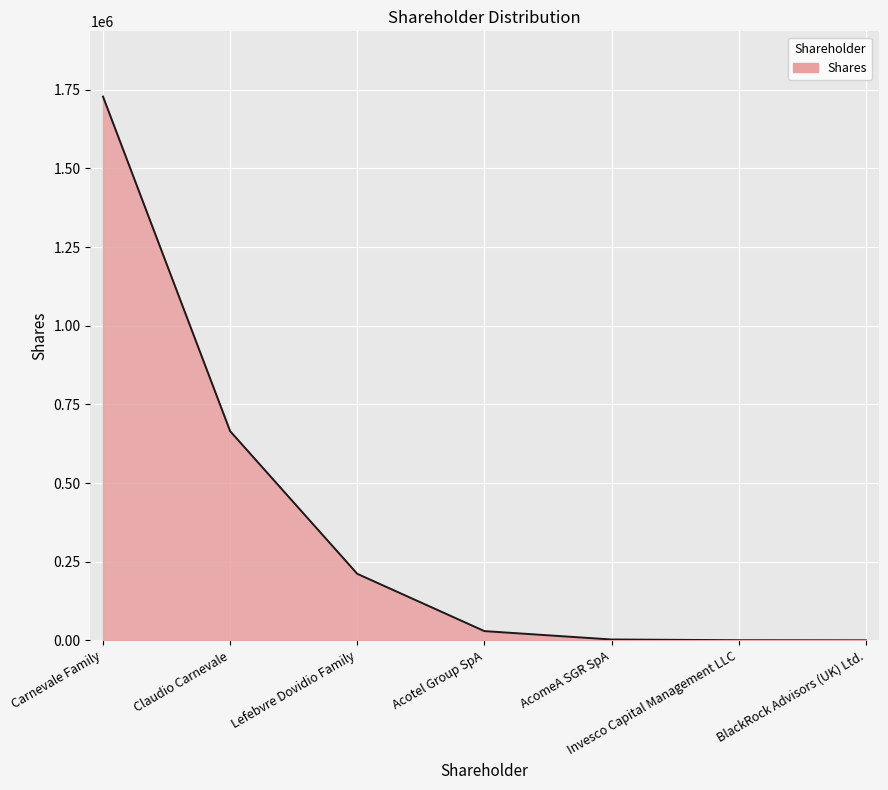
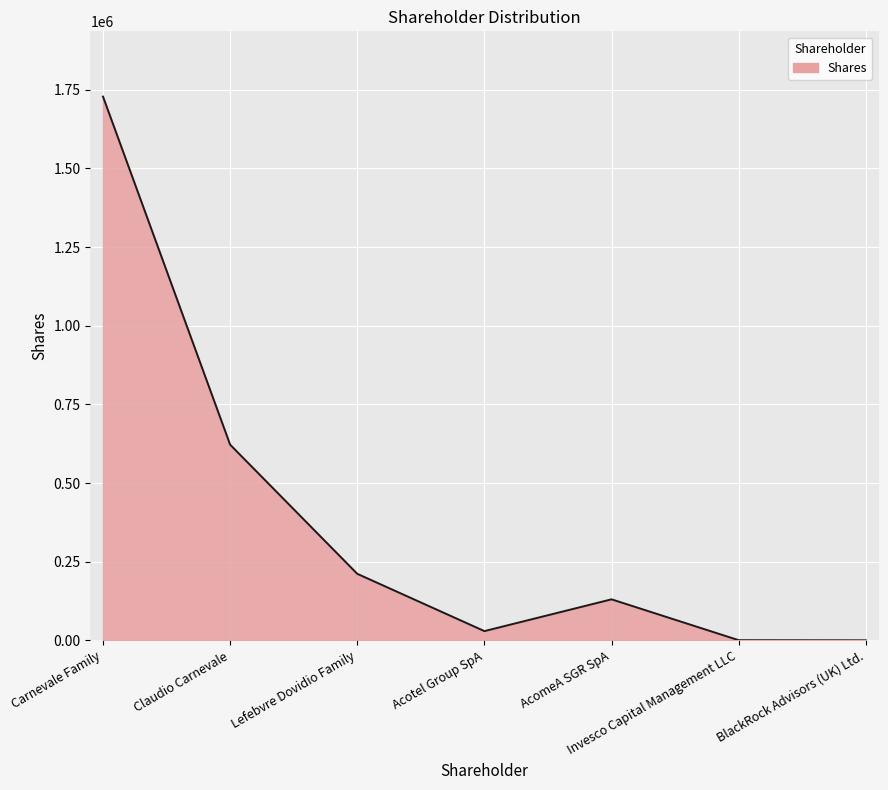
  {
    "Carnevale Family": 1730000,
-   "Claudio Carnevale": 660000,
+   "Claudio Carnevale": 620000,
    "Lefebvre Dovidio Family": 210000,
    "Acotel Group SpA": 30000,
-   "AcomeA SGR SpA": 0,
+   "AcomeA SGR SpA": 130000,
    "Invesco Capital Management LLC": 0,
    "BlackRock Advisors (UK) Ltd.": 0
  }
